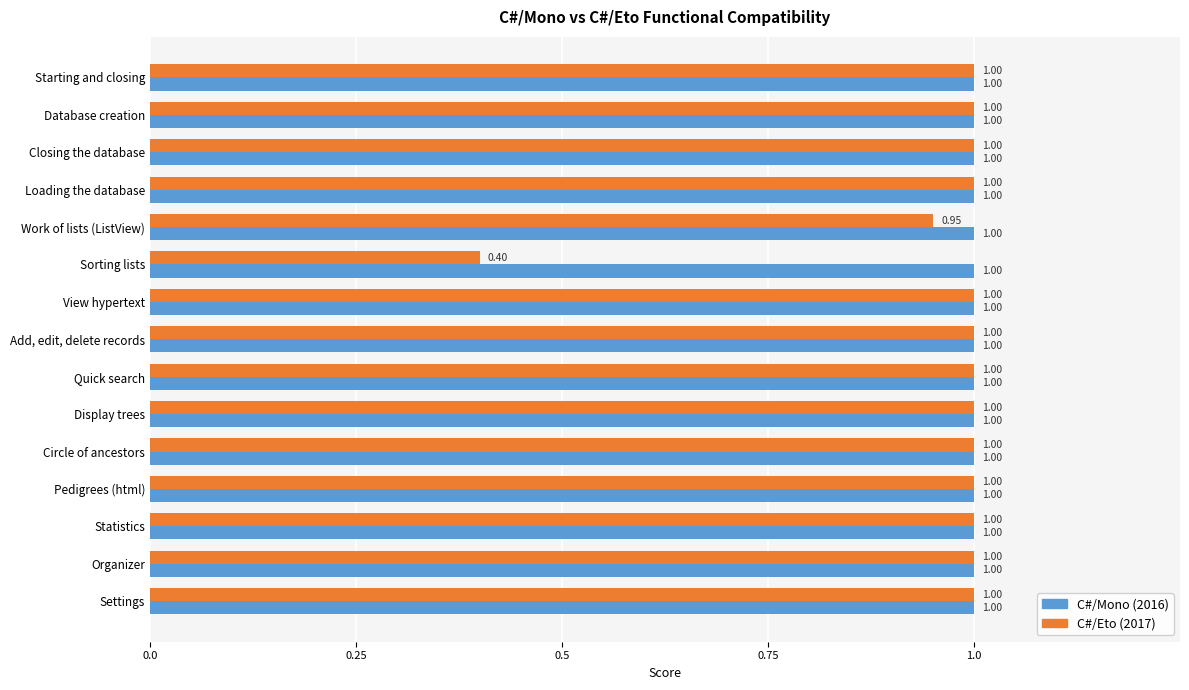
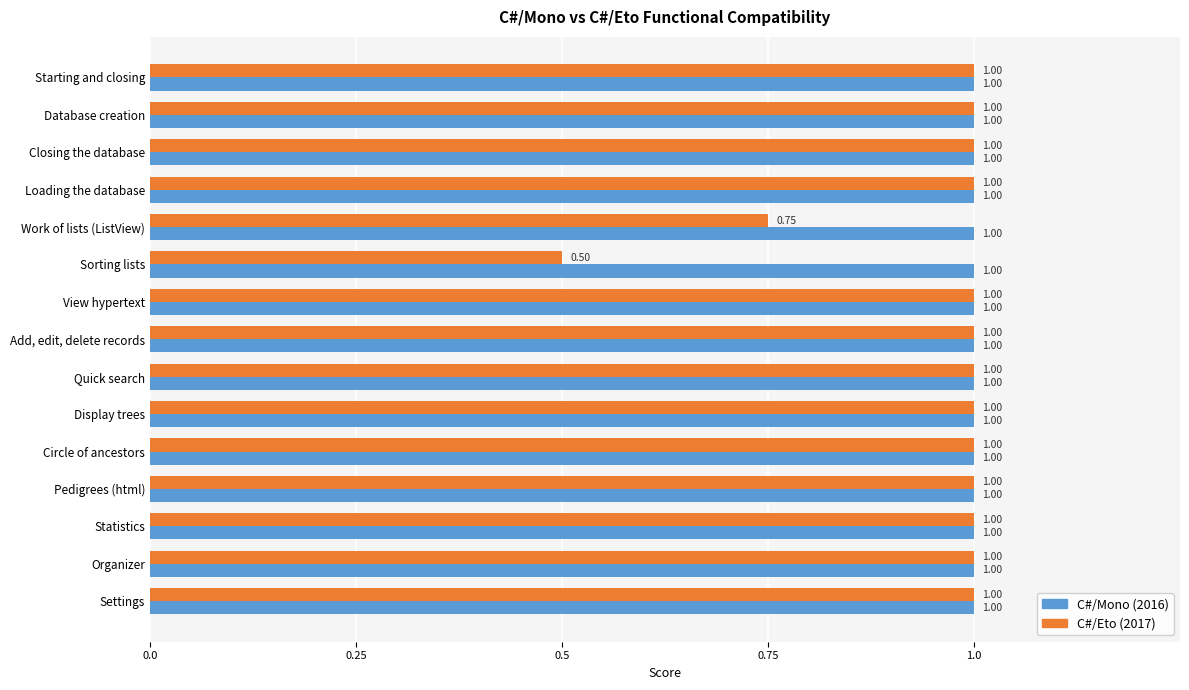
  {
    "C#/Mono (2016)": {
      "Starting and closing": 1.00,
      "Database creation": 1.00,
      "Closing the database": 1.00,
      "Loading the database": 1.00,
      "Work of lists (ListView)": 1.00,
      "Sorting lists": 1.00,
      "View hypertext": 1.00,
      "Add, edit, delete records": 1.00,
      "Quick search": 1.00,
      "Display trees": 1.00,
      "Circle of ancestors": 1.00,
      "Pedigrees (html)": 1.00,
      "Statistics": 1.00,
      "Organizer": 1.00,
      "Settings": 1.00
    },
    "C#/Eto (2017)": {
      "Starting and closing": 1.00,
      "Database creation": 1.00,
      "Closing the database": 1.00,
      "Loading the database": 1.00,
-     "Work of lists (ListView)": 0.95,
-     "Sorting lists": 0.40,
+     "Work of lists (ListView)": 0.75,
+     "Sorting lists": 0.50,
      "View hypertext": 1.00,
      "Add, edit, delete records": 1.00,
      "Quick search": 1.00,
      "Display trees": 1.00,
      "Circle of ancestors": 1.00,
      "Pedigrees (html)": 1.00,
      "Statistics": 1.00,
      "Organizer": 1.00,
      "Settings": 1.00
    }
  }
